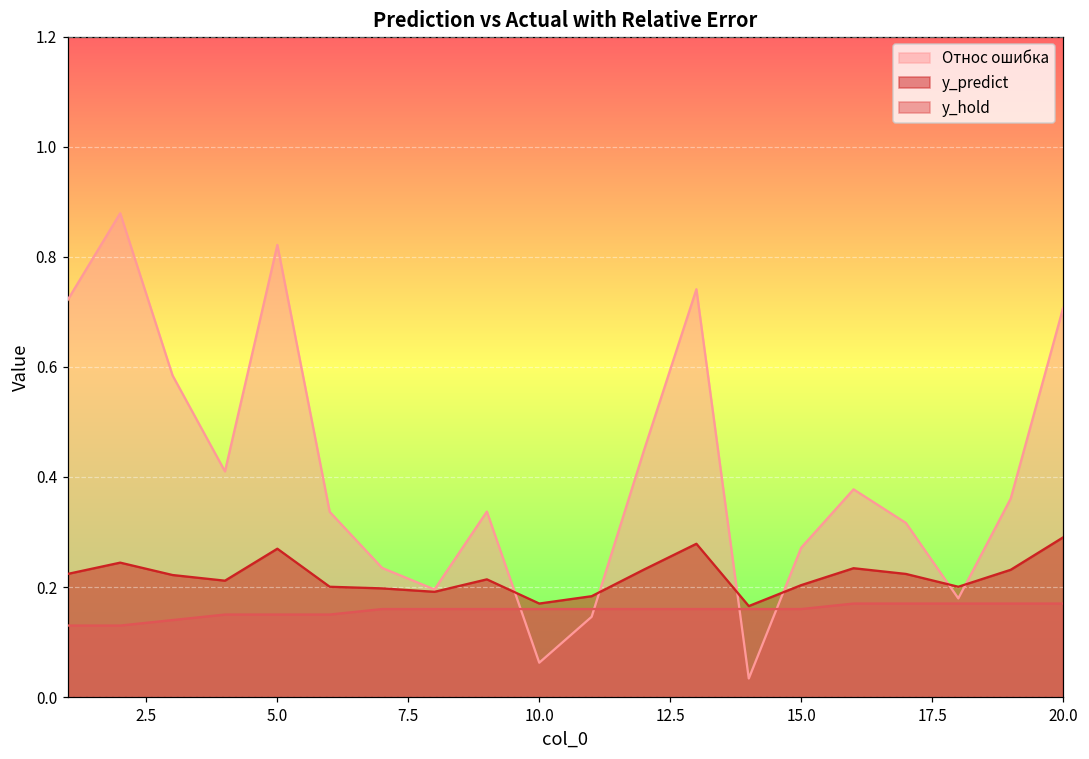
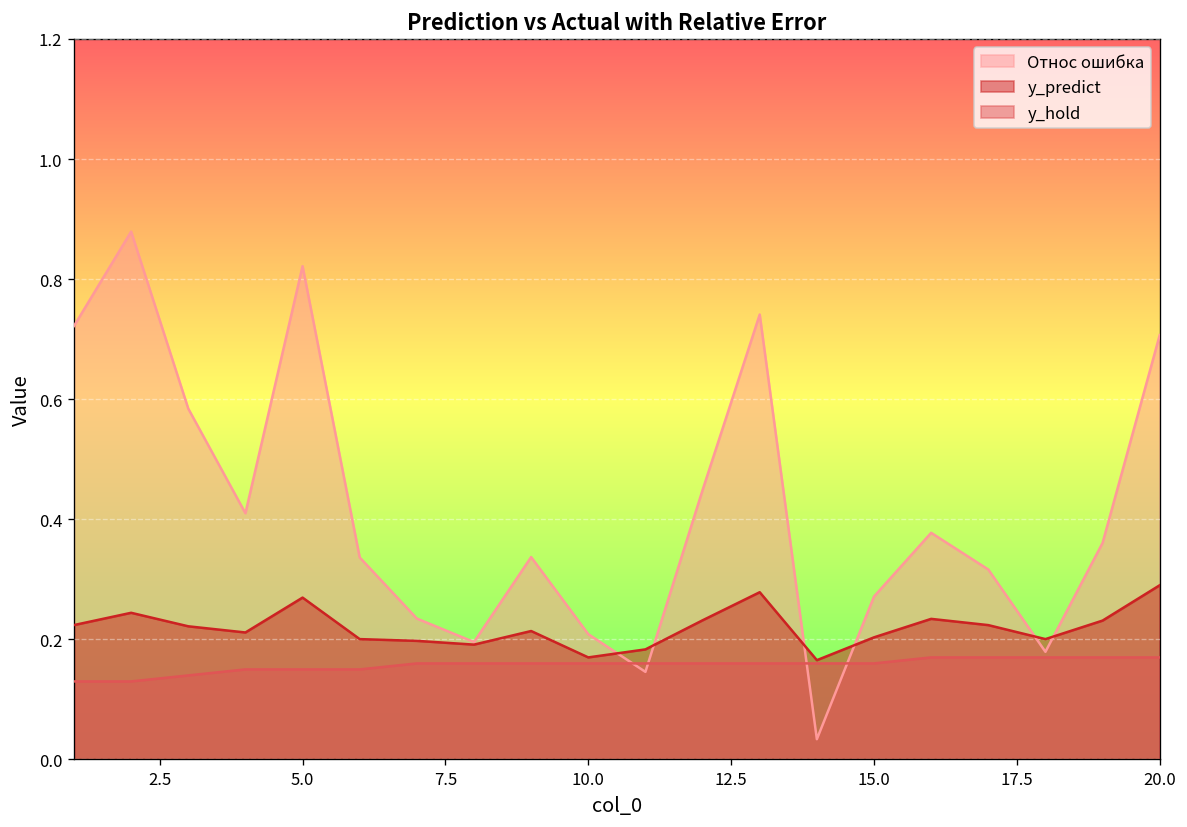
  {
    "Относ ошибка": {
      "5.0": 0.82,
-     "10.0": 0.06,
+     "10.0": 0.21,
      "15.0": 0.27,
      "20.0": 0.71
    }
  }
